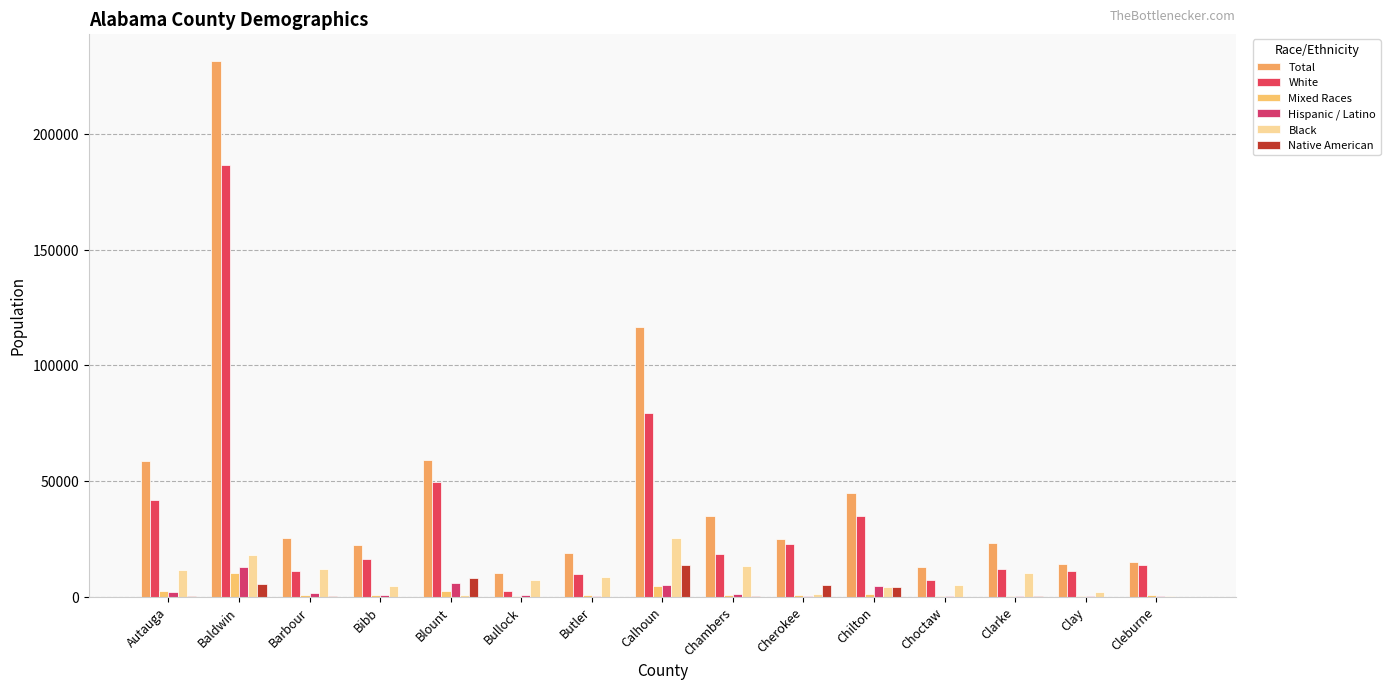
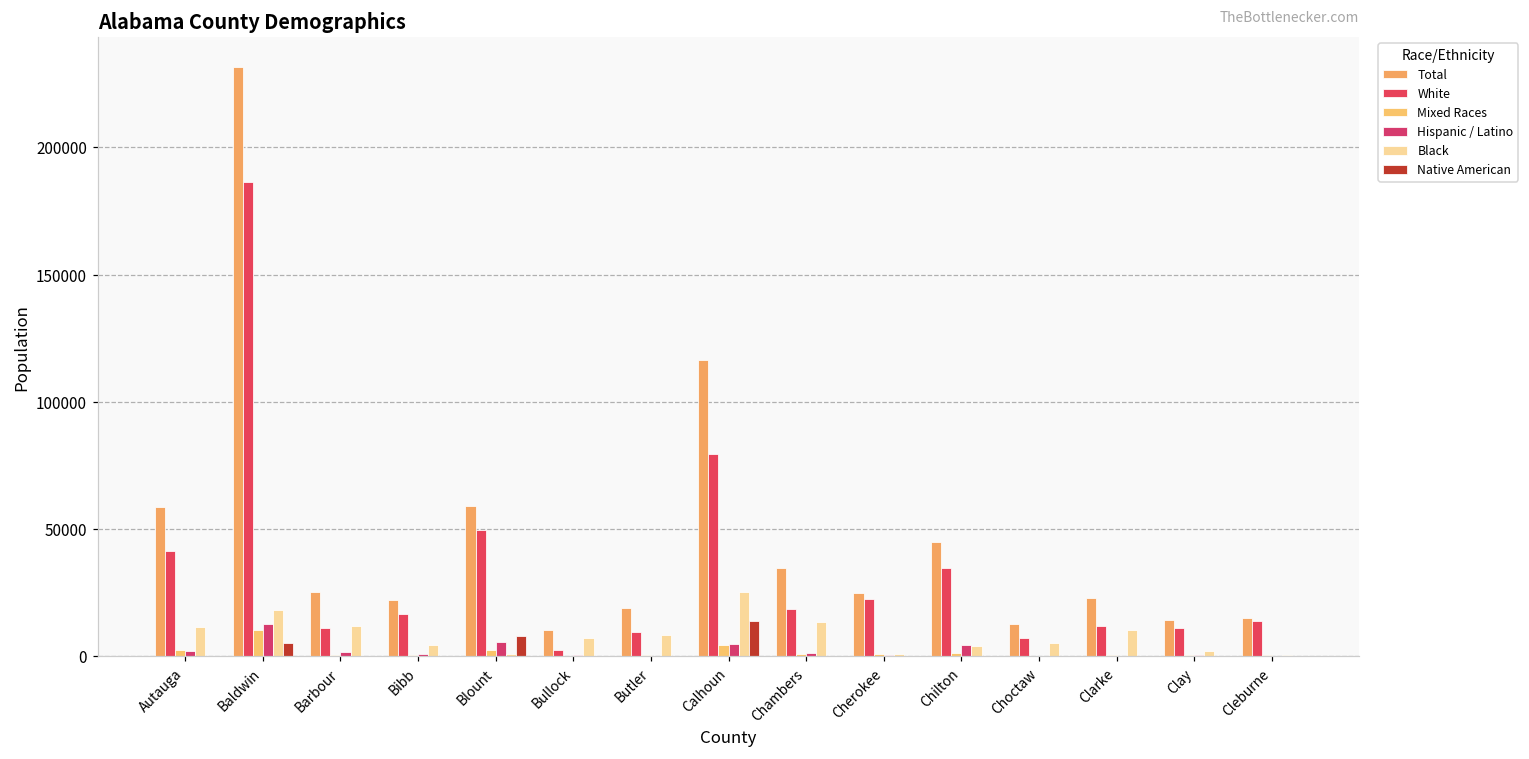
  {
    "Native American": {
      "Baldwin": 5000,
      "Blount": 8000,
      "Calhoun": 14000,
-     "Cherokee": 5000,
-     "Chilton": 4000
+     "Cherokee": 0,
+     "Chilton": 0
    }
  }
